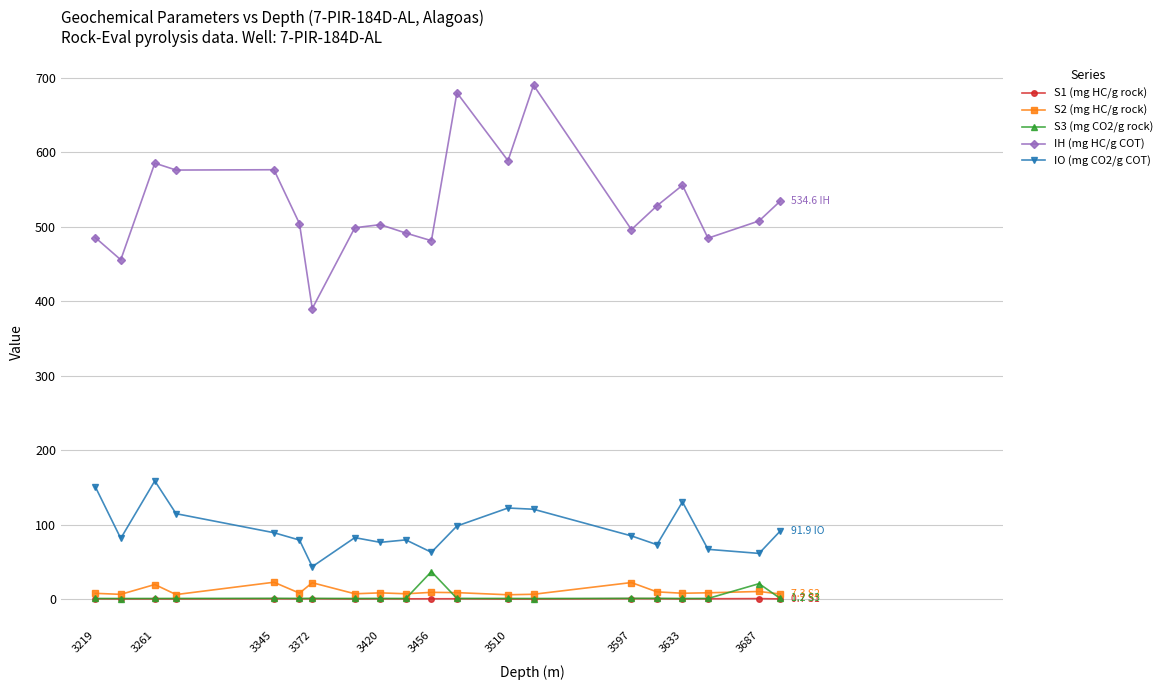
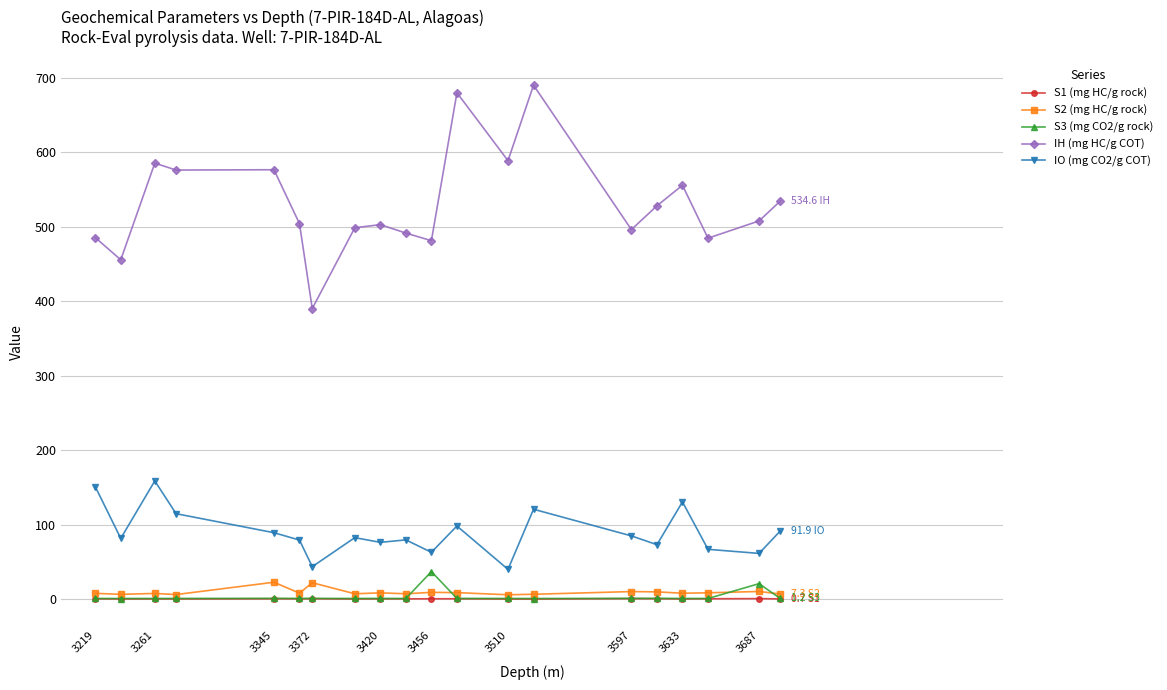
  {
    "S1 (mg HC/g rock)": {
      "3456": 0,
      "3687": 0
    },
    "S2 (mg HC/g rock)": {
      "3219": 10,
-     "3261": 20,
+     "3261": 10,
      "3345": 20,
      "3372": 20,
      "3420": 10,
      "3456": 10,
      "3510": 10,
-     "3597": 20,
+     "3597": 10,
      "3633": 10,
      "3687": 10
    },
    "S3 (mg CO2/g rock)": {
      "3456": 40,
      "3687": 20
    },
    "IH (mg HC/g COT)": {
      "3219": 490,
      "3261": 590,
      "3345": 580,
      "3372": 390,
      "3420": 500,
      "3456": 480,
      "3510": 590,
      "3597": 500,
      "3633": 560,
      "3687": 510
    },
    "IO (mg CO2/g COT)": {
      "3219": 150,
      "3261": 160,
      "3345": 90,
      "3372": 40,
      "3420": 80,
      "3456": 60,
-     "3510": 120,
+     "3510": 40,
      "3597": 90,
      "3633": 130,
      "3687": 60
    }
  }
